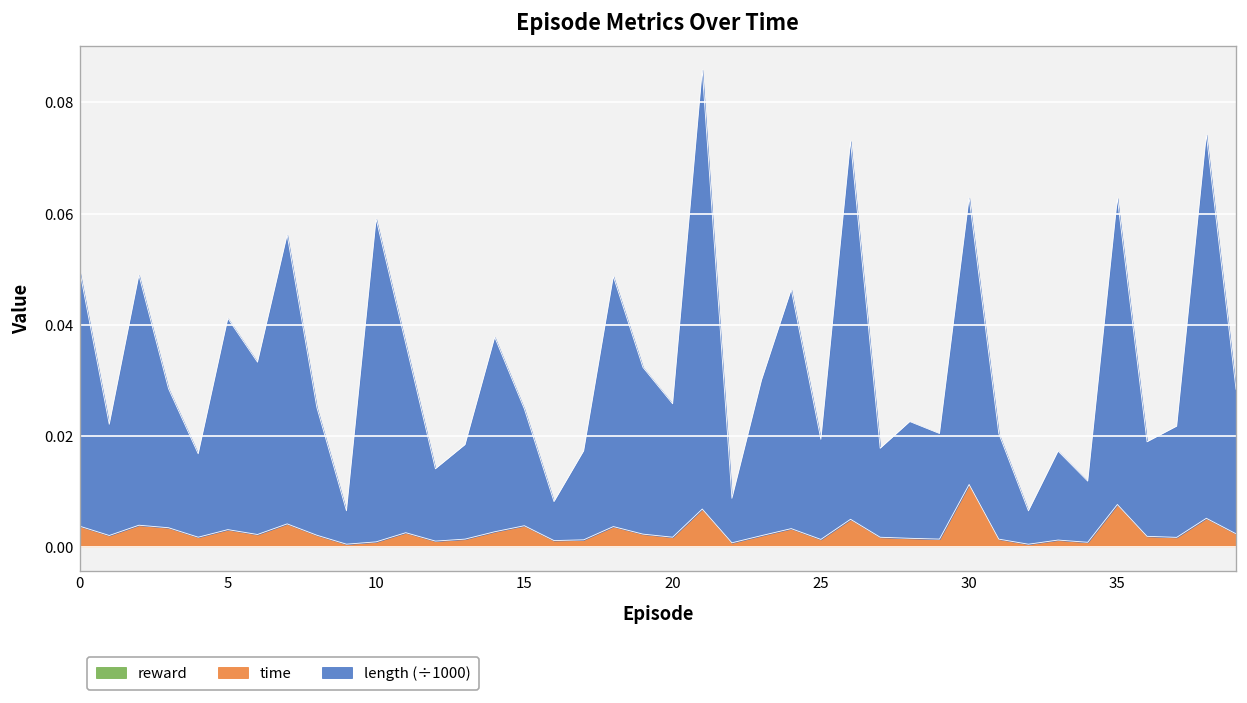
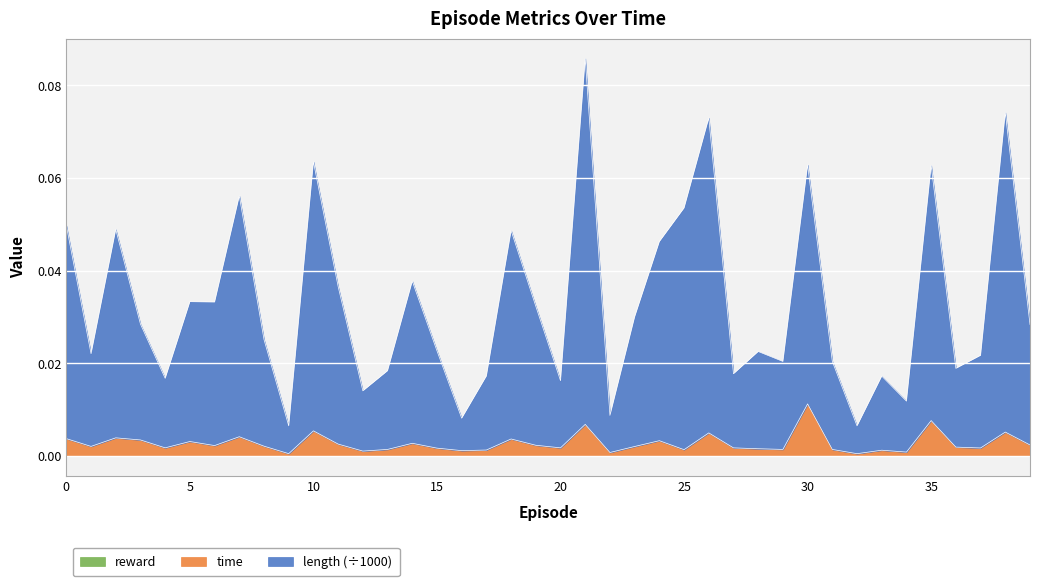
  {
    "reward": {
      "0": 0.000,
      "5": 0.000,
      "10": 0.000,
      "15": 0.000,
      "20": 0.000,
      "25": 0.000,
      "30": 0.000,
      "35": 0.000
    },
    "time": {
      "0": 0.004,
      "5": 0.003,
-     "10": 0.001,
-     "15": 0.004,
+     "10": 0.005,
+     "15": 0.002,
      "20": 0.002,
      "25": 0.001,
      "30": 0.011,
      "35": 0.008
    },
    "length (÷1000)": {
      "0": 0.046,
-     "5": 0.038,
+     "5": 0.030,
      "10": 0.058,
      "15": 0.021,
-     "20": 0.024,
-     "25": 0.018,
+     "20": 0.014,
+     "25": 0.052,
      "30": 0.052,
      "35": 0.055
    }
  }
